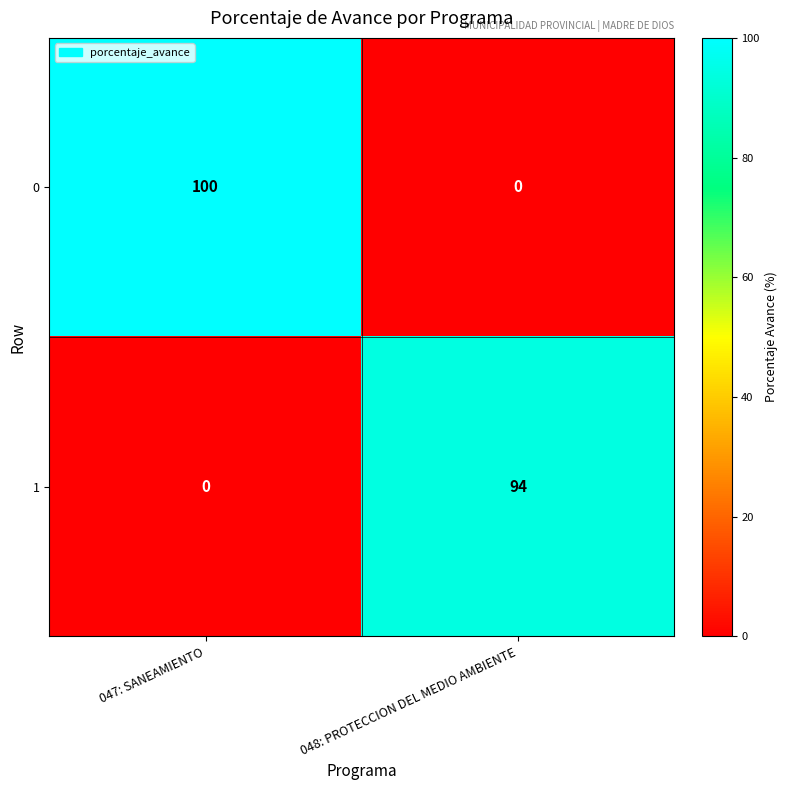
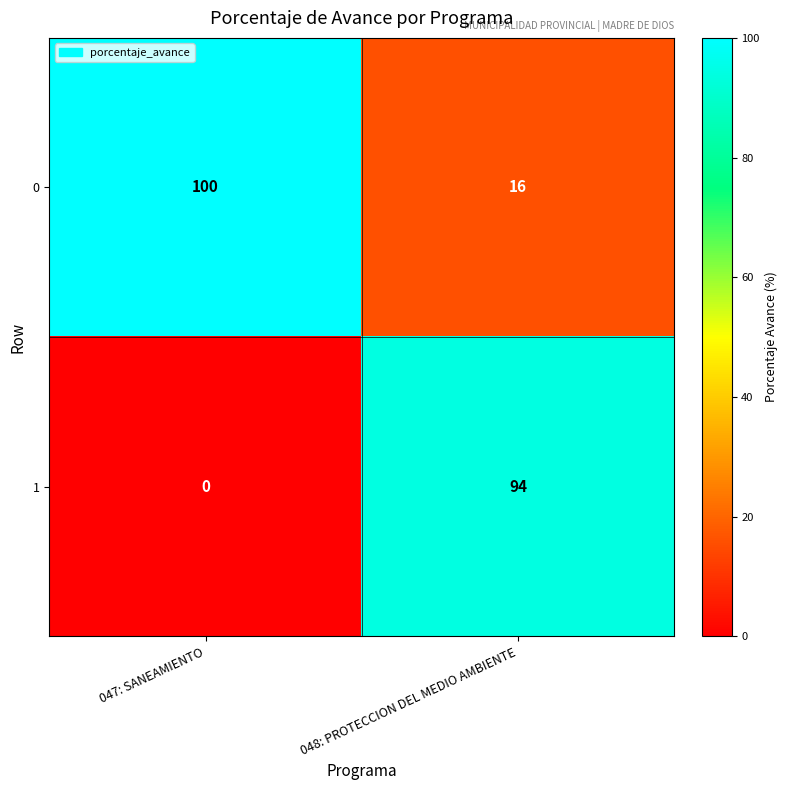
  {
    "0": {
      "047: SANEAMIENTO": 100,
-     "048: PROTECCION DEL MEDIO AMBIENTE": 0
+     "048: PROTECCION DEL MEDIO AMBIENTE": 16
    },
    "1": {
      "047: SANEAMIENTO": 0,
      "048: PROTECCION DEL MEDIO AMBIENTE": 94
    }
  }
